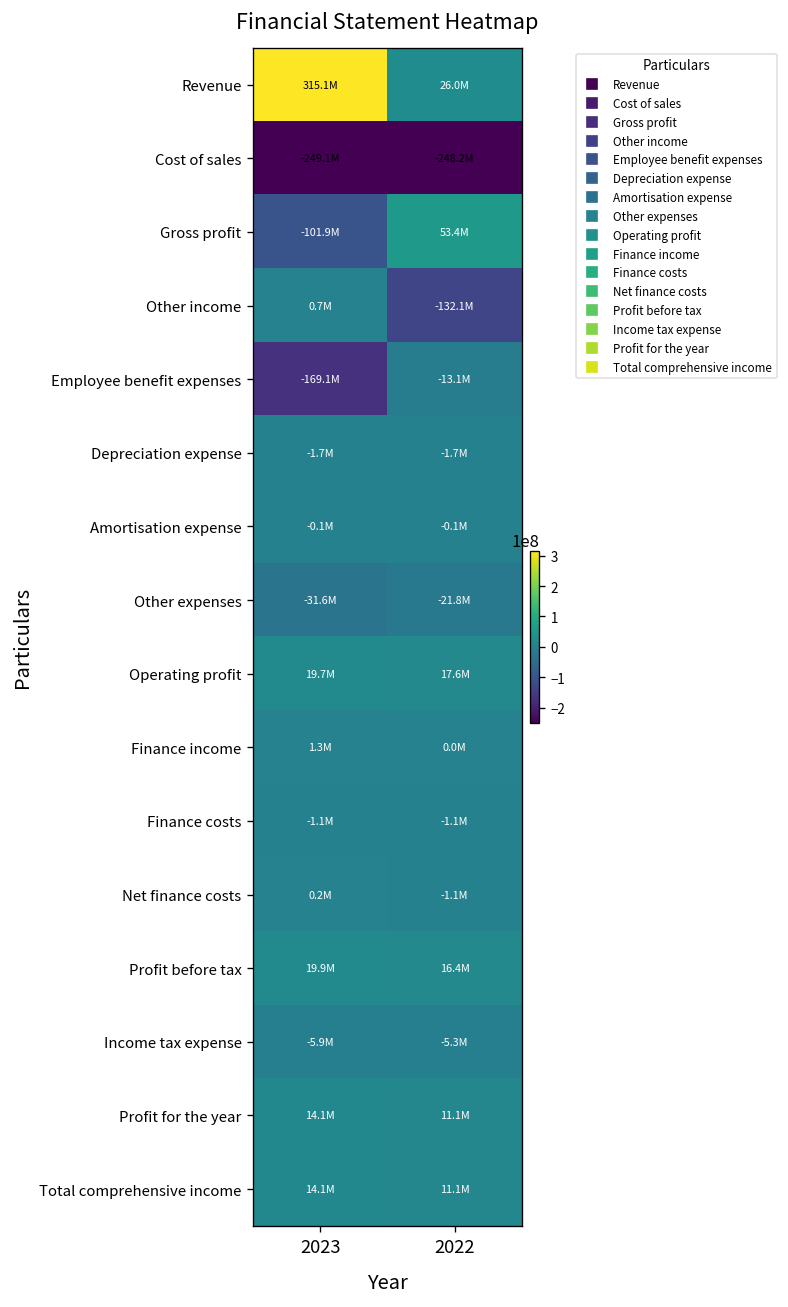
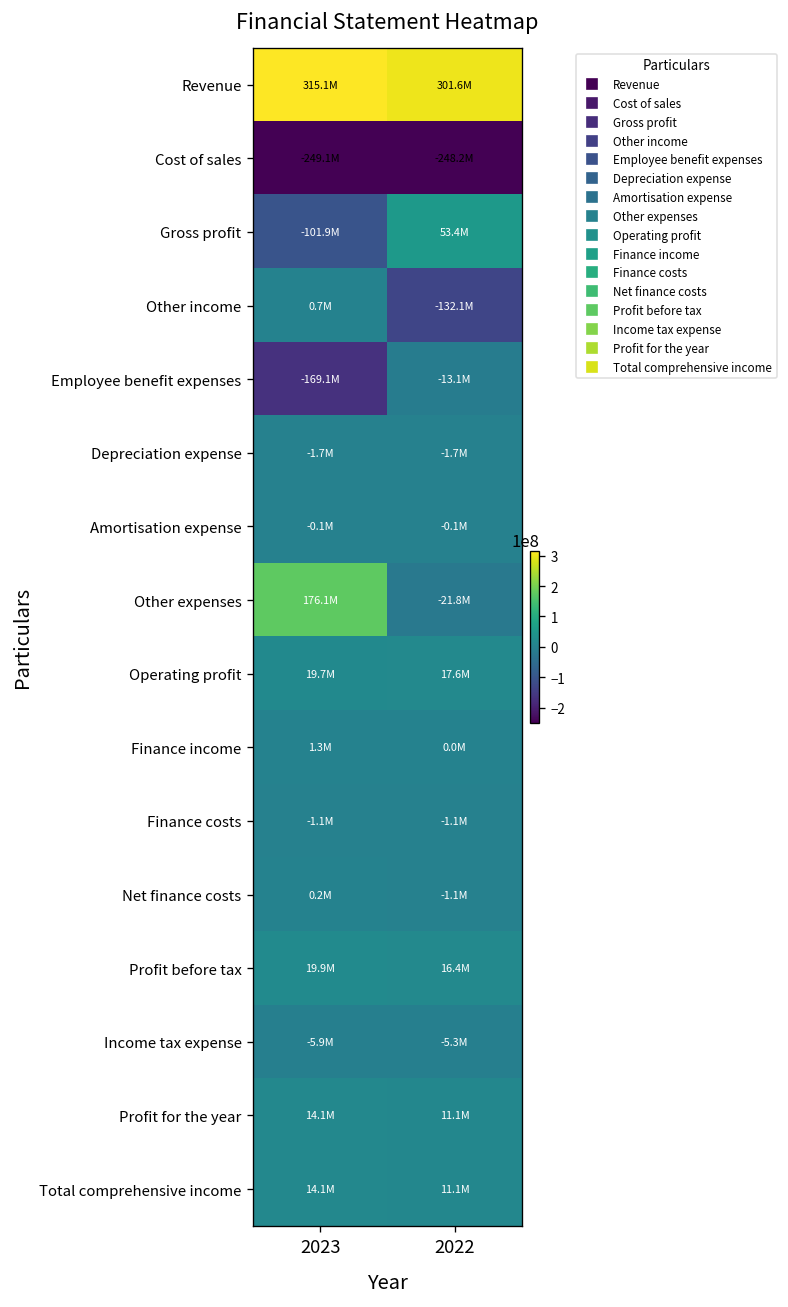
  {
    "Revenue": {
      "2023": "315.1M",
-     "2022": "26.0M"
+     "2022": "301.6M"
    },
    "Cost of sales": {
      "2023": "-249.1M",
      "2022": "-248.2M"
    },
    "Gross profit": {
      "2023": "-101.9M",
      "2022": "53.4M"
    },
    "Other income": {
      "2023": "0.7M",
      "2022": "-132.1M"
    },
    "Employee benefit expenses": {
      "2023": "-169.1M",
      "2022": "-13.1M"
    },
    "Depreciation expense": {
      "2023": "-1.7M",
      "2022": "-1.7M"
    },
    "Amortisation expense": {
      "2023": "-0.1M",
      "2022": "-0.1M"
    },
    "Other expenses": {
-     "2023": "-31.6M",
+     "2023": "176.1M",
      "2022": "-21.8M"
    },
    "Operating profit": {
      "2023": "19.7M",
      "2022": "17.6M"
    },
    "Finance income": {
      "2023": "1.3M",
      "2022": "0.0M"
    },
    "Finance costs": {
      "2023": "-1.1M",
      "2022": "-1.1M"
    },
    "Net finance costs": {
      "2023": "0.2M",
      "2022": "-1.1M"
    },
    "Profit before tax": {
      "2023": "19.9M",
      "2022": "16.4M"
    },
    "Income tax expense": {
      "2023": "-5.9M",
      "2022": "-5.3M"
    },
    "Profit for the year": {
      "2023": "14.1M",
      "2022": "11.1M"
    },
    "Total comprehensive income": {
      "2023": "14.1M",
      "2022": "11.1M"
    }
  }
